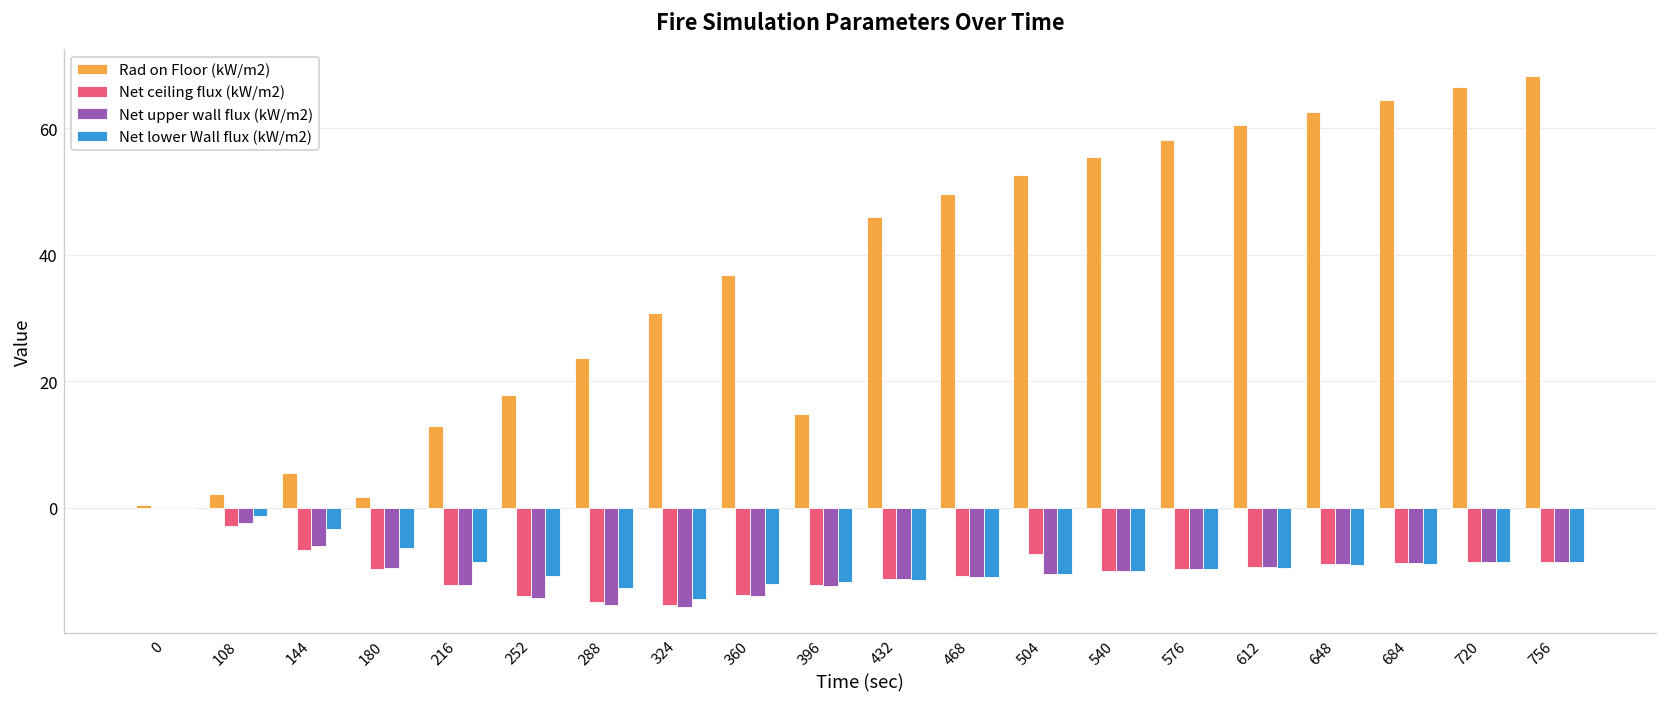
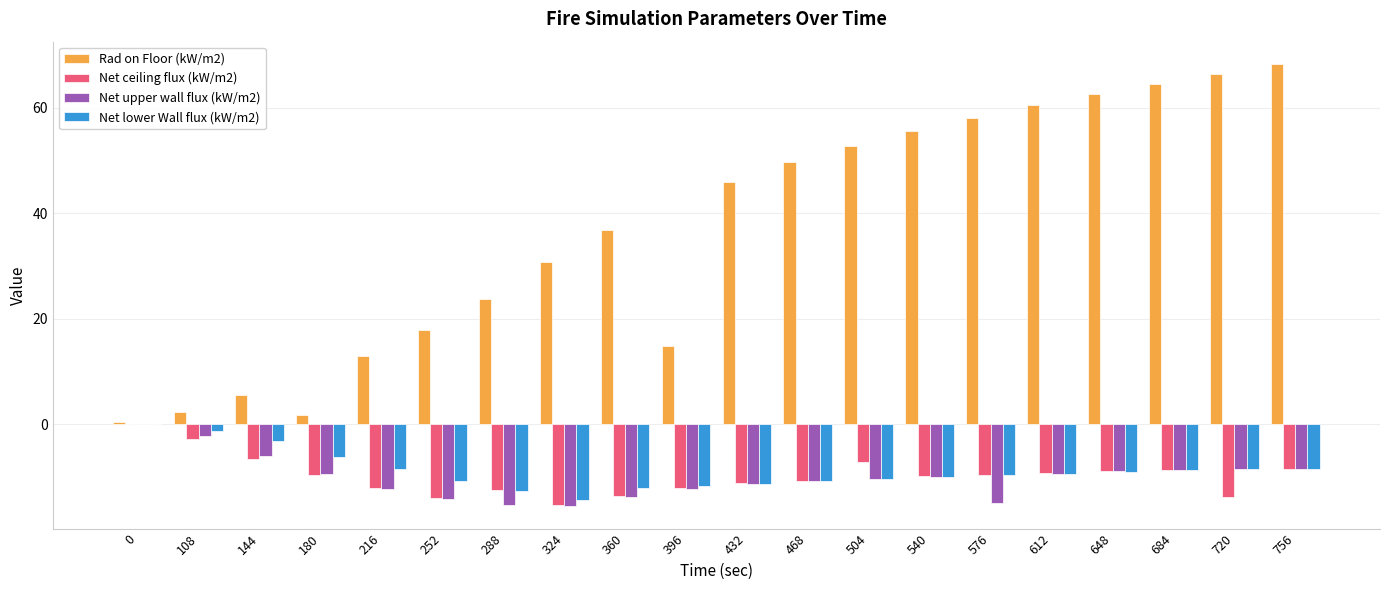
  {
    "Rad on Floor (kW/m2)": {
      "108": 2,
      "144": 5,
      "180": 2,
      "216": 13,
      "252": 18,
      "288": 24,
      "324": 31,
      "360": 37,
      "396": 15,
      "432": 46,
      "468": 50,
      "504": 53,
      "540": 55,
      "576": 58,
      "612": 61,
      "648": 63,
      "684": 64,
      "720": 66,
      "756": 68
    },
    "Net ceiling flux (kW/m2)": {
      "0": 0,
      "108": -3,
      "144": -7,
      "180": -10,
      "216": -12,
      "252": -14,
-     "288": -15,
+     "288": -12,
      "324": -15,
      "360": -14,
      "396": -12,
      "432": -11,
      "468": -11,
      "504": -7,
      "540": -10,
      "576": -10,
      "612": -9,
      "648": -9,
      "684": -9,
-     "720": -9,
+     "720": -14,
      "756": -9
    },
    "Net upper wall flux (kW/m2)": {
      "0": 0,
      "108": -2,
      "144": -6,
      "180": -9,
      "216": -12,
      "252": -14,
      "288": -15,
      "324": -16,
      "360": -14,
      "396": -12,
      "432": -11,
      "468": -11,
      "504": -10,
      "540": -10,
-     "576": -10,
+     "576": -15,
      "612": -9,
      "648": -9,
      "684": -9,
      "720": -9,
      "756": -9
    },
    "Net lower Wall flux (kW/m2)": {
      "0": 0,
      "108": -1,
      "144": -3,
      "180": -6,
      "216": -9,
      "252": -11,
      "288": -13,
      "324": -14,
      "360": -12,
      "396": -12,
      "432": -11,
      "468": -11,
      "504": -10,
      "540": -10,
      "576": -10,
      "612": -9,
      "648": -9,
      "684": -9,
      "720": -9,
      "756": -9
    }
  }
